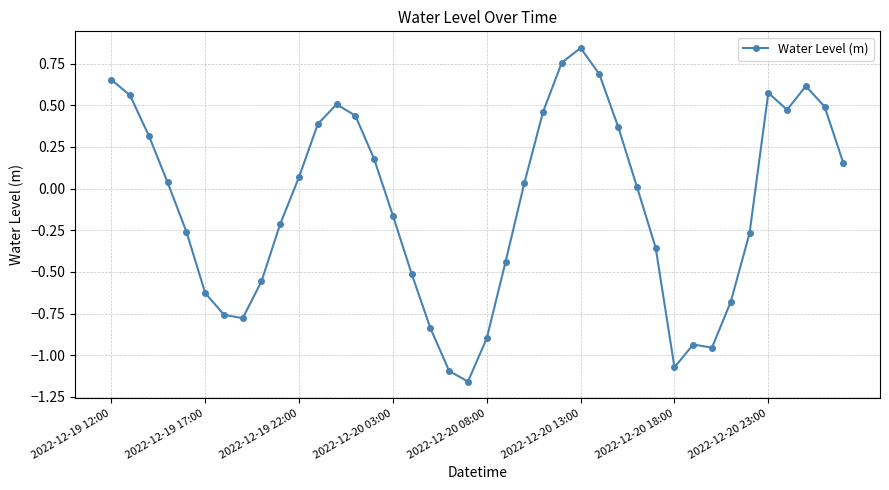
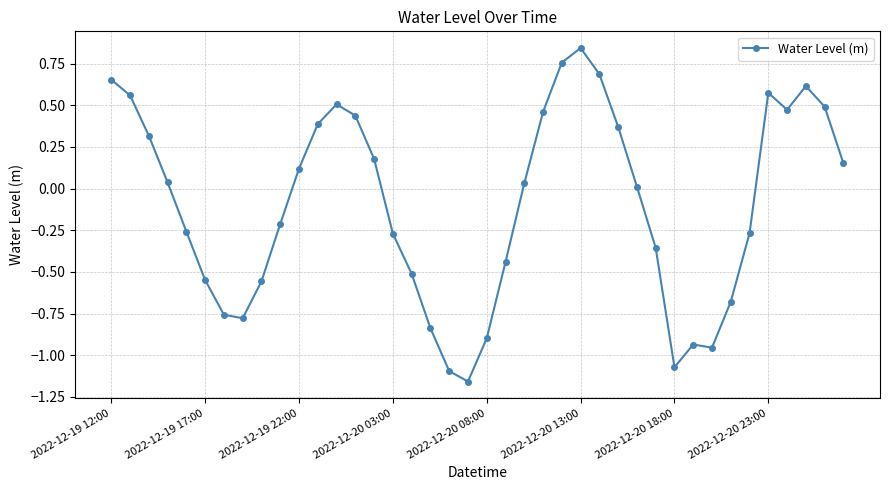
  {
    "2022-12-19 12:00": 0.65,
-   "2022-12-19 17:00": -0.63,
-   "2022-12-19 22:00": 0.07,
-   "2022-12-20 03:00": -0.16,
+   "2022-12-19 17:00": -0.55,
+   "2022-12-19 22:00": 0.12,
+   "2022-12-20 03:00": -0.27,
    "2022-12-20 08:00": -0.90,
    "2022-12-20 13:00": 0.84,
    "2022-12-20 18:00": -1.07,
    "2022-12-20 23:00": 0.57
  }
